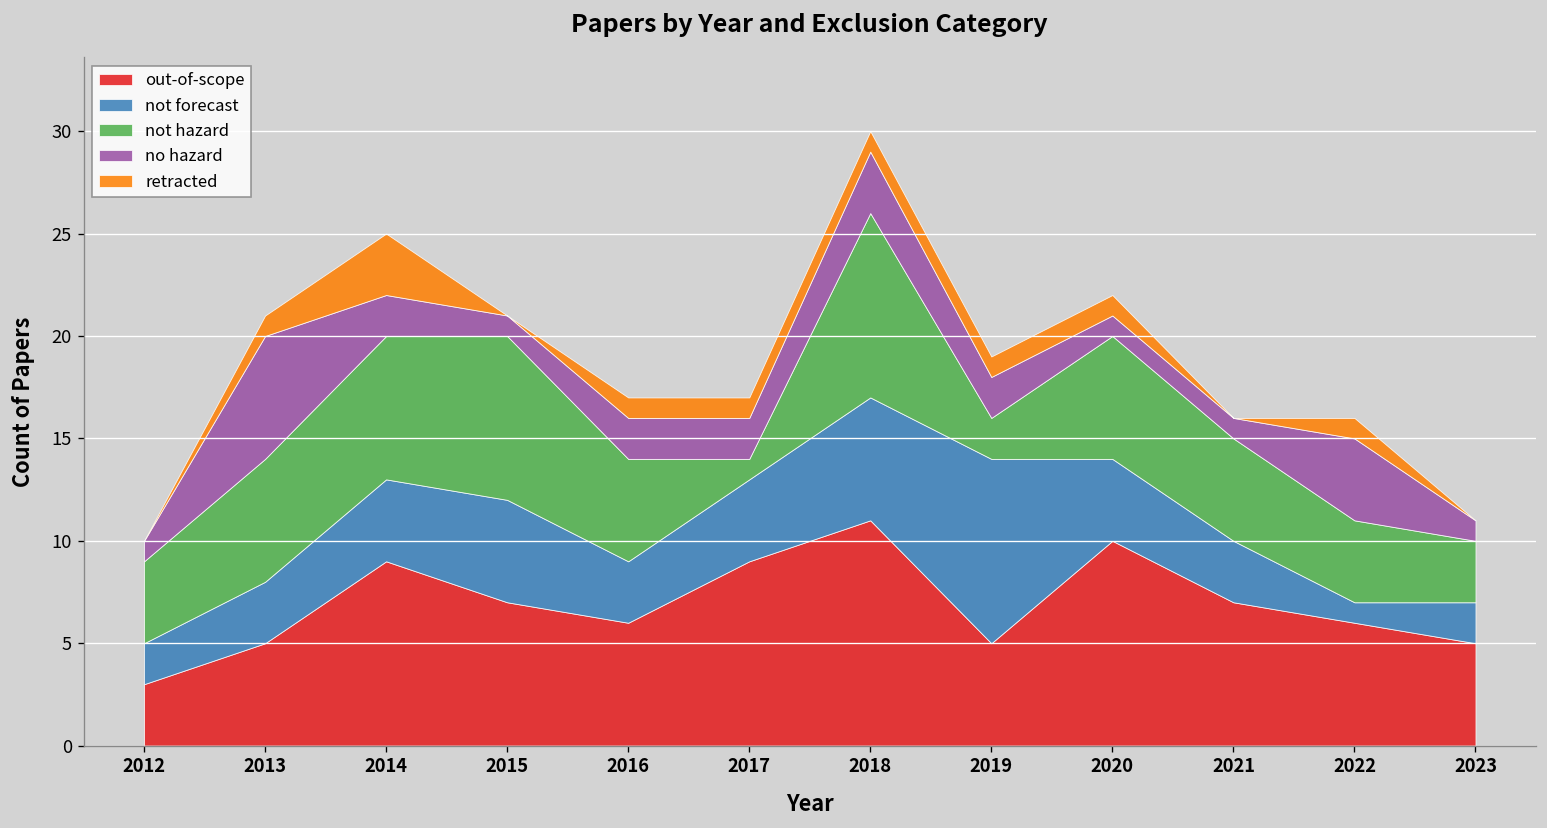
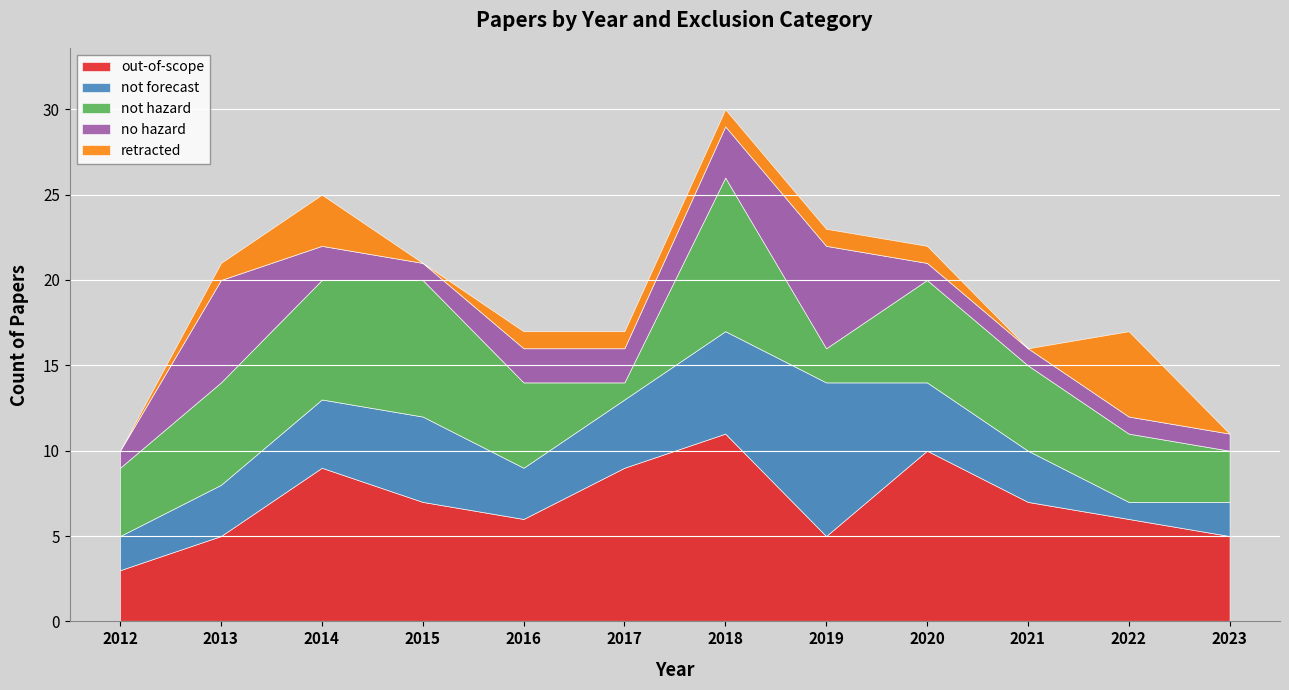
  {
    "out-of-scope": {
      "2012": 3,
      "2013": 5,
      "2014": 9,
      "2015": 7,
      "2016": 6,
      "2017": 9,
      "2018": 11,
      "2019": 5,
      "2020": 10,
      "2021": 7,
      "2022": 6,
      "2023": 5
    },
    "not forecast": {
      "2012": 2,
      "2013": 3,
      "2014": 4,
      "2015": 5,
      "2016": 3,
      "2017": 4,
      "2018": 6,
      "2019": 9,
      "2020": 4,
      "2021": 3,
      "2022": 1,
      "2023": 2
    },
    "not hazard": {
      "2012": 4,
      "2013": 6,
      "2014": 7,
      "2015": 8,
      "2016": 5,
      "2017": 1,
      "2018": 9,
      "2019": 2,
      "2020": 6,
      "2021": 5,
      "2022": 4,
      "2023": 3
    },
    "no hazard": {
      "2013": 6,
      "2014": 2,
      "2016": 2,
      "2017": 2,
      "2018": 3,
-     "2019": 2,
+     "2019": 6,
      "2020": 1,
-     "2022": 4
+     "2022": 1
    },
    "retracted": {
      "2013": 1,
      "2014": 3,
      "2016": 1,
      "2017": 1,
      "2018": 1,
      "2019": 1,
      "2020": 1,
-     "2022": 1
+     "2022": 5
    }
  }
